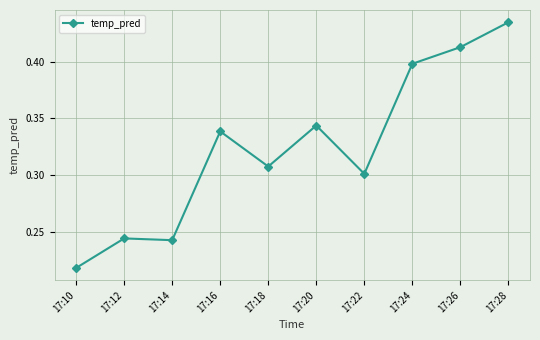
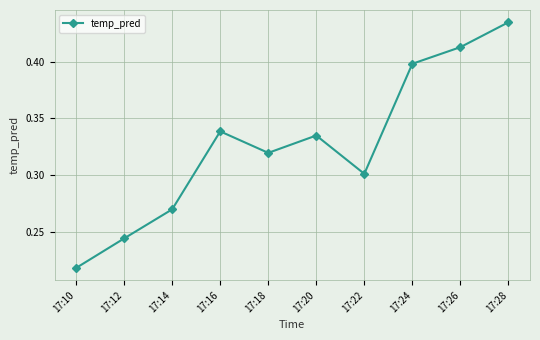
  {
    "17:10": 0.218,
    "17:12": 0.244,
-   "17:14": 0.243,
+   "17:14": 0.270,
    "17:16": 0.339,
-   "17:18": 0.308,
-   "17:20": 0.344,
+   "17:18": 0.320,
+   "17:20": 0.335,
    "17:22": 0.301,
    "17:24": 0.398,
    "17:26": 0.413,
    "17:28": 0.435
  }
